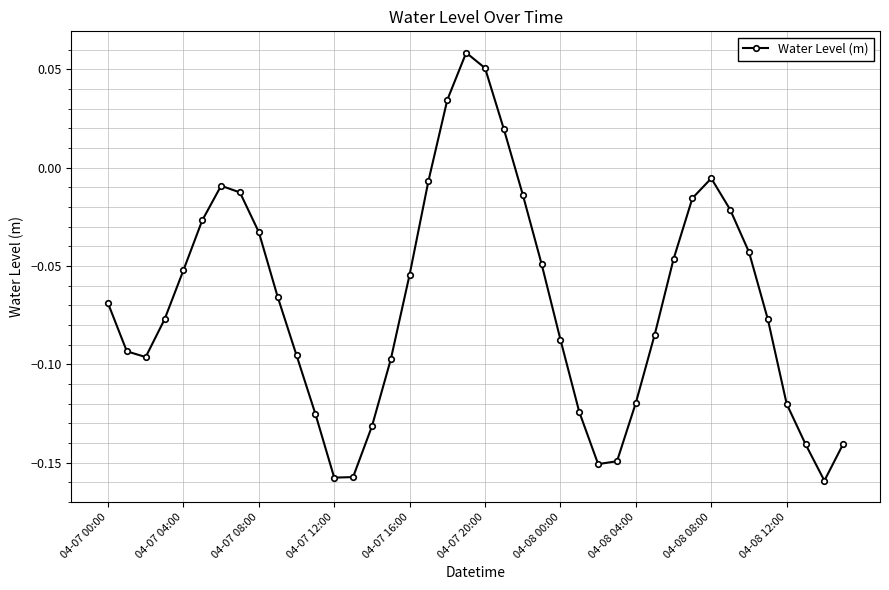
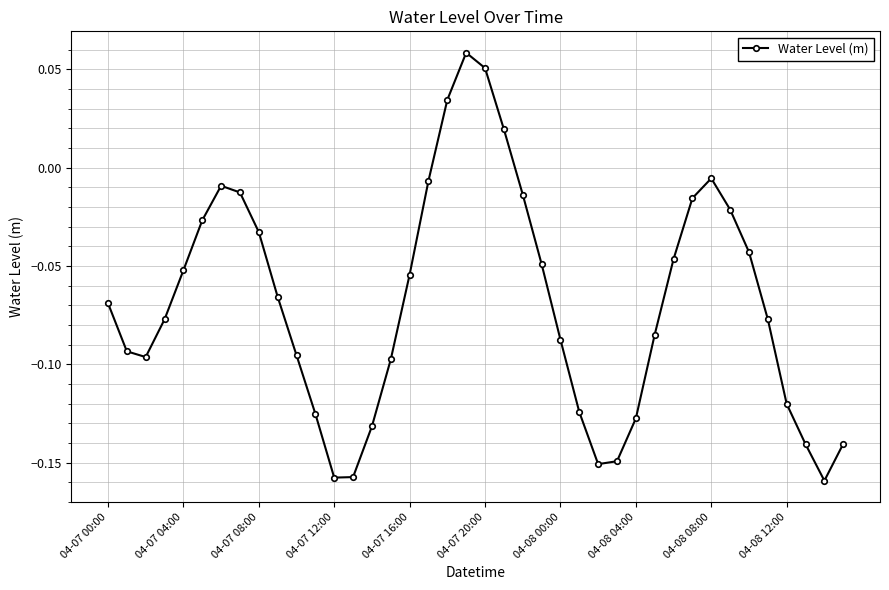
  {
    "04-07 00:00": -0.069,
    "04-07 04:00": -0.052,
    "04-07 08:00": -0.033,
    "04-07 12:00": -0.158,
    "04-07 16:00": -0.054,
    "04-07 20:00": 0.051,
    "04-08 00:00": -0.087,
-   "04-08 04:00": -0.120,
+   "04-08 04:00": -0.128,
    "04-08 08:00": -0.005,
    "04-08 12:00": -0.120
  }
